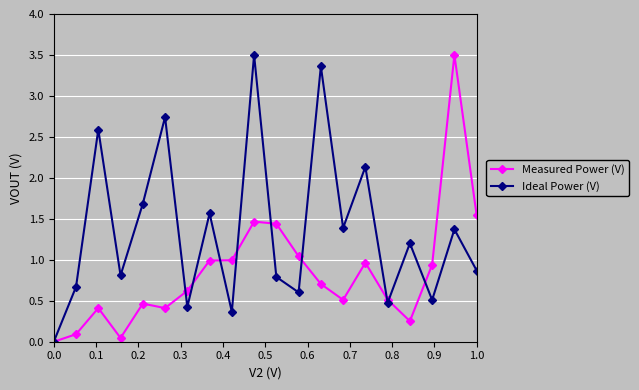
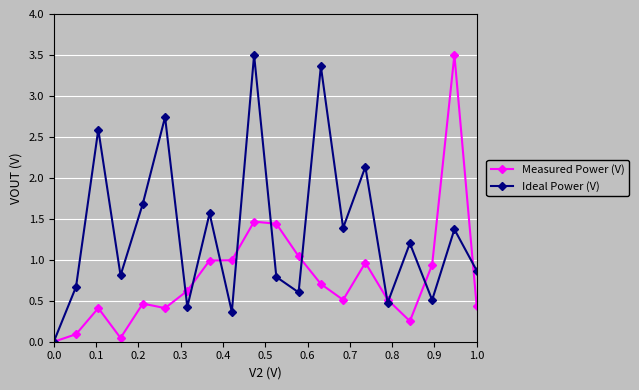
  {
    "Measured Power (V)": {
-     "1.0": 1.5
+     "1.0": 0.4
    },
    "Ideal Power (V)": {
      "1.0": 0.9
    }
  }
